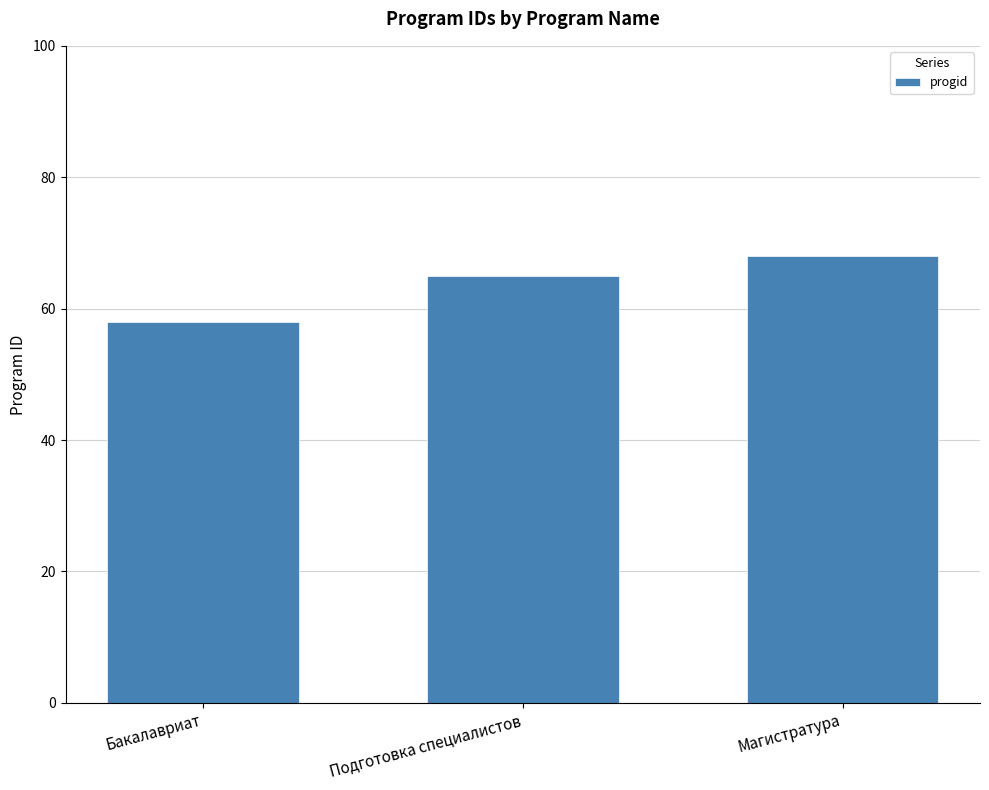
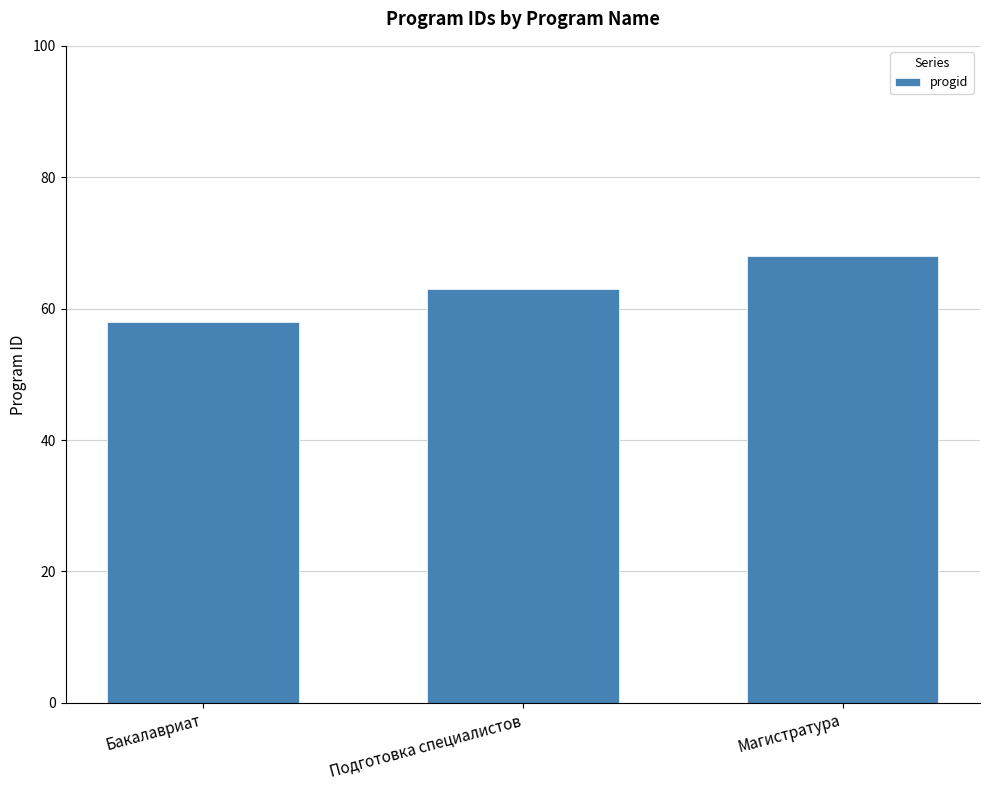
  {
    "Бакалавриат": 58,
-   "Подготовка специалистов": 65,
+   "Подготовка специалистов": 63,
    "Магистратура": 68
  }
